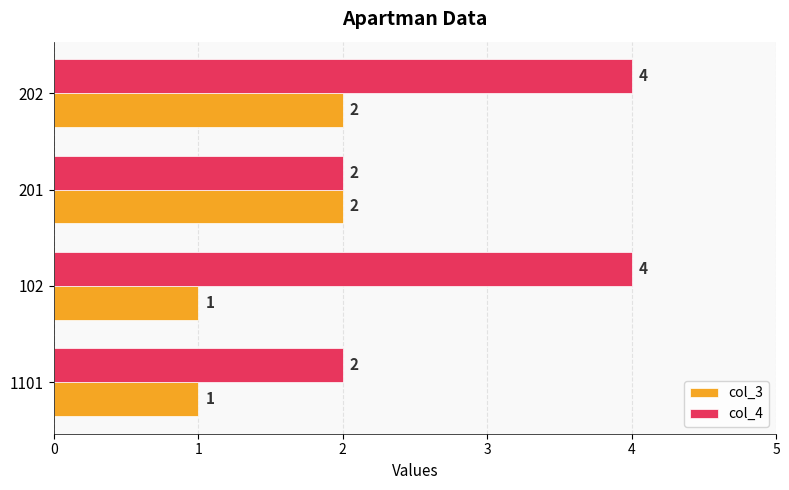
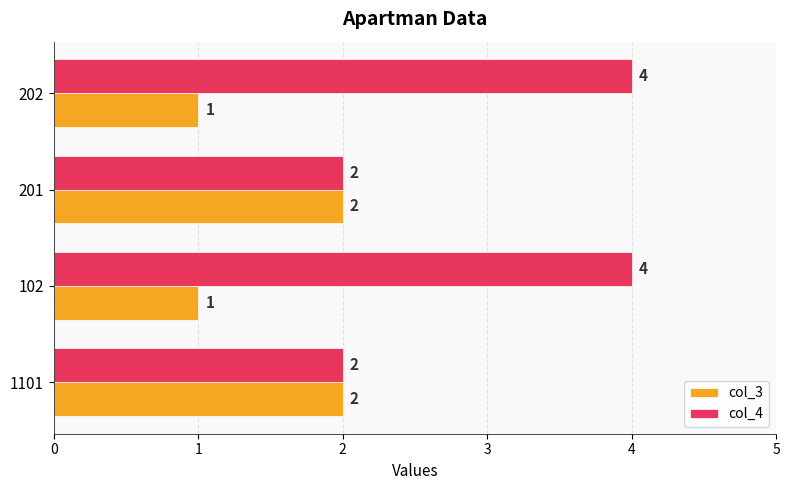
  {
    "col_3": {
-     "202": 2,
+     "202": 1,
      "201": 2,
      "102": 1,
-     "1101": 1
+     "1101": 2
    },
    "col_4": {
      "202": 4,
      "201": 2,
      "102": 4,
      "1101": 2
    }
  }
